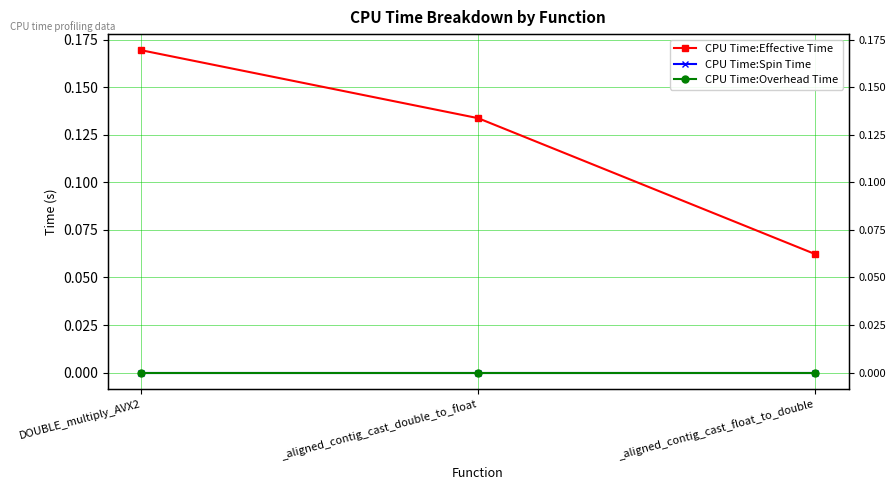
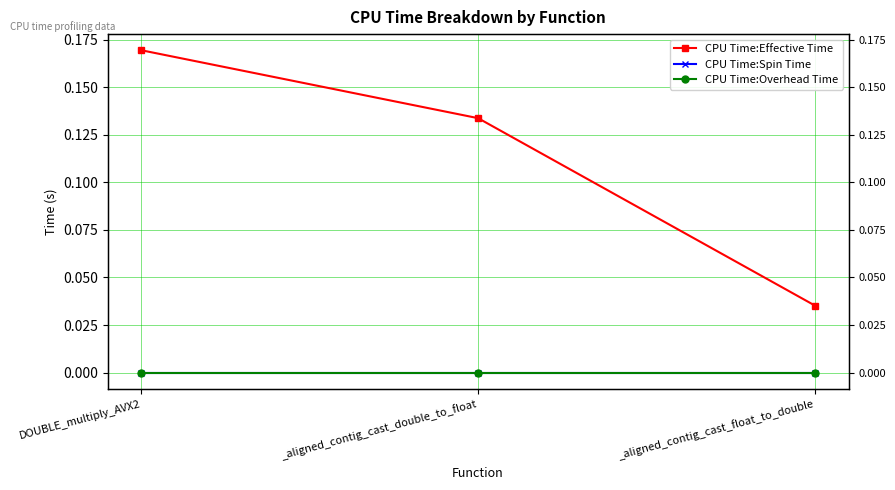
  {
    "CPU Time:Effective Time": {
      "DOUBLE_multiply_AVX2": 0.169,
      "_aligned_contig_cast_double_to_float": 0.134,
-     "_aligned_contig_cast_float_to_double": 0.062
+     "_aligned_contig_cast_float_to_double": 0.035
    },
    "CPU Time:Overhead Time": {
      "DOUBLE_multiply_AVX2": 0.000,
      "_aligned_contig_cast_double_to_float": 0.000,
      "_aligned_contig_cast_float_to_double": 0.000
    }
  }
